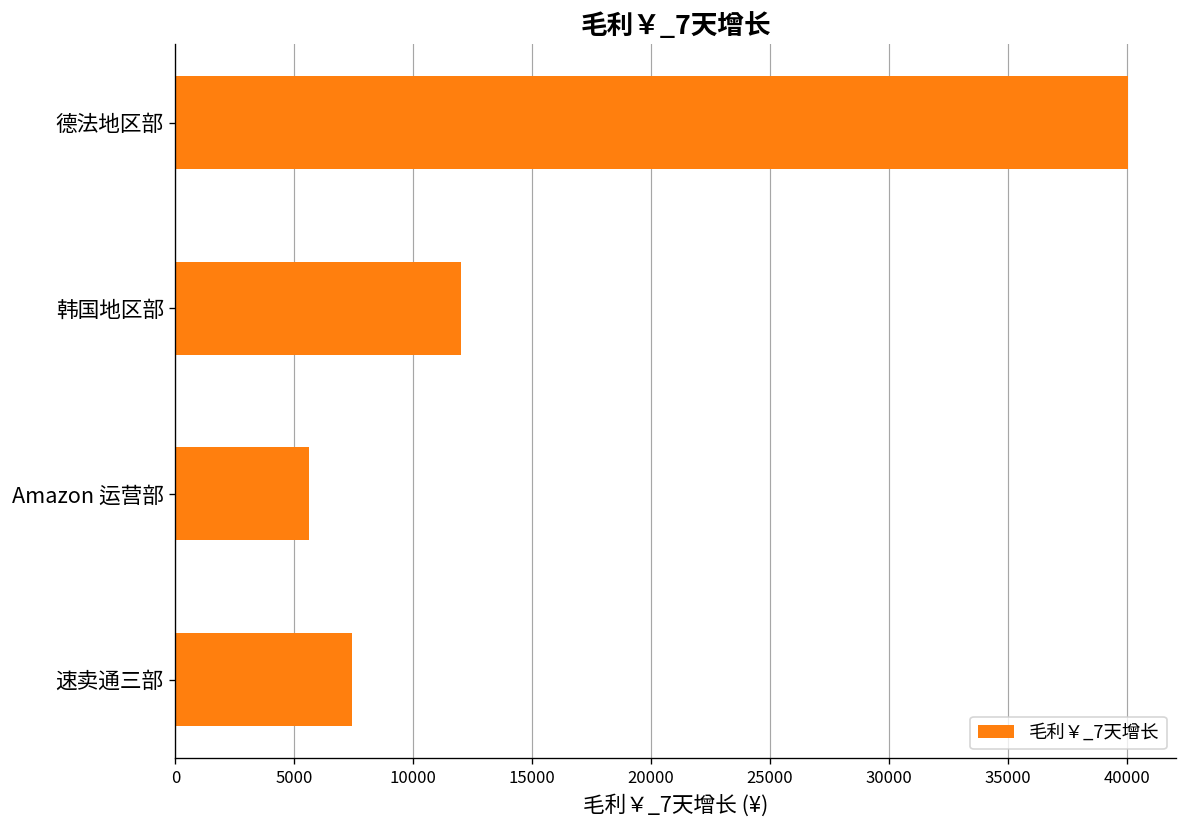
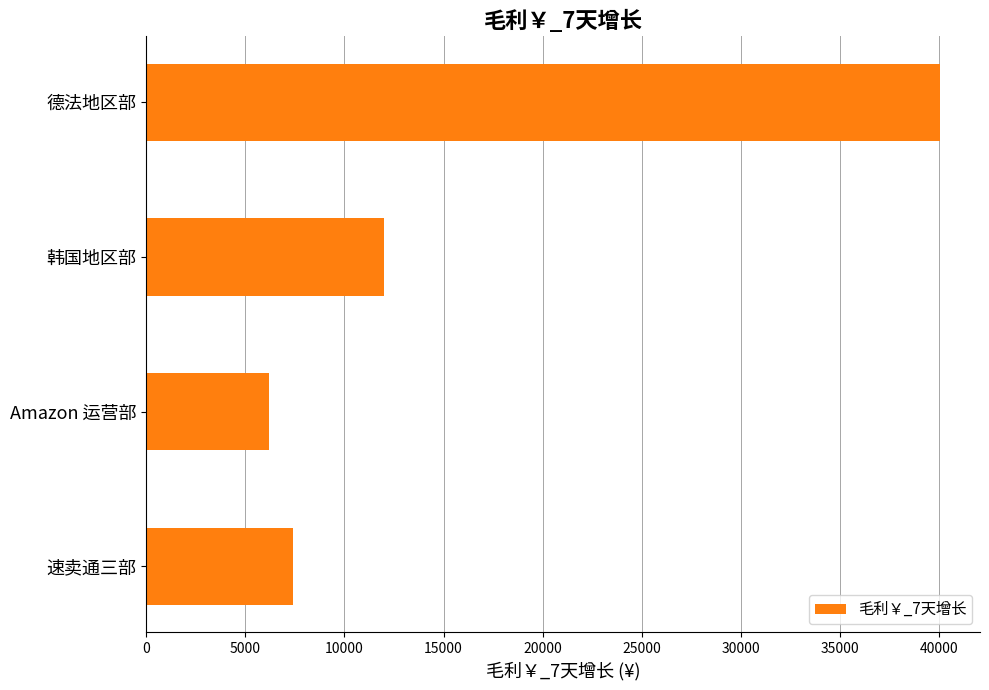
  {
    "德法地区部": 40100,
    "韩国地区部": 12000,
-   "Amazon 运营部": 5600,
+   "Amazon 运营部": 6200,
    "速卖通三部": 7400
  }
